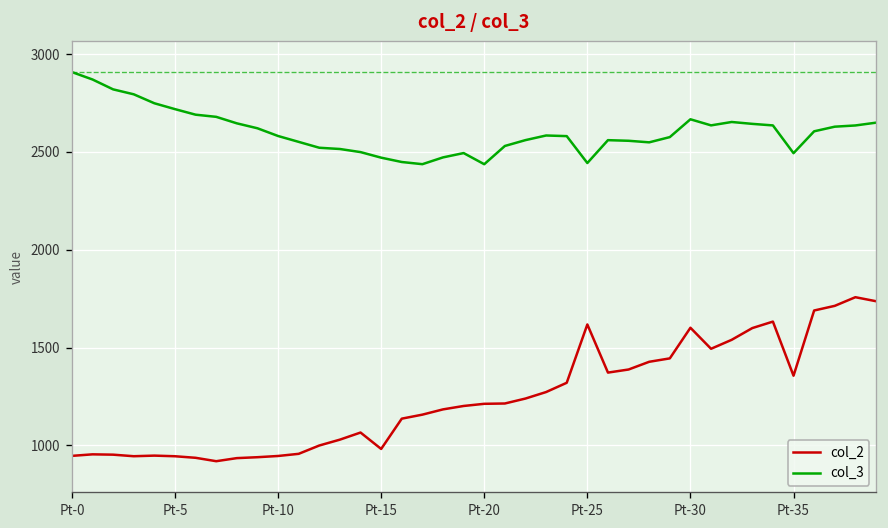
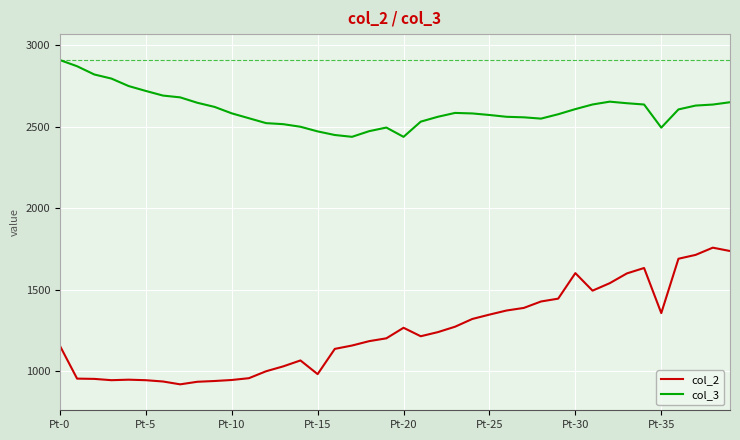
  {
    "col_2": {
-     "Pt-0": 950,
+     "Pt-0": 1160,
      "Pt-5": 940,
      "Pt-10": 950,
      "Pt-15": 980,
-     "Pt-20": 1210,
-     "Pt-25": 1620,
+     "Pt-20": 1270,
+     "Pt-25": 1350,
      "Pt-30": 1600,
      "Pt-35": 1360
    },
    "col_3": {
      "Pt-0": 2910,
      "Pt-5": 2720,
      "Pt-10": 2580,
      "Pt-15": 2470,
      "Pt-20": 2440,
-     "Pt-25": 2440,
-     "Pt-30": 2670,
+     "Pt-25": 2570,
+     "Pt-30": 2610,
      "Pt-35": 2490
    }
  }
